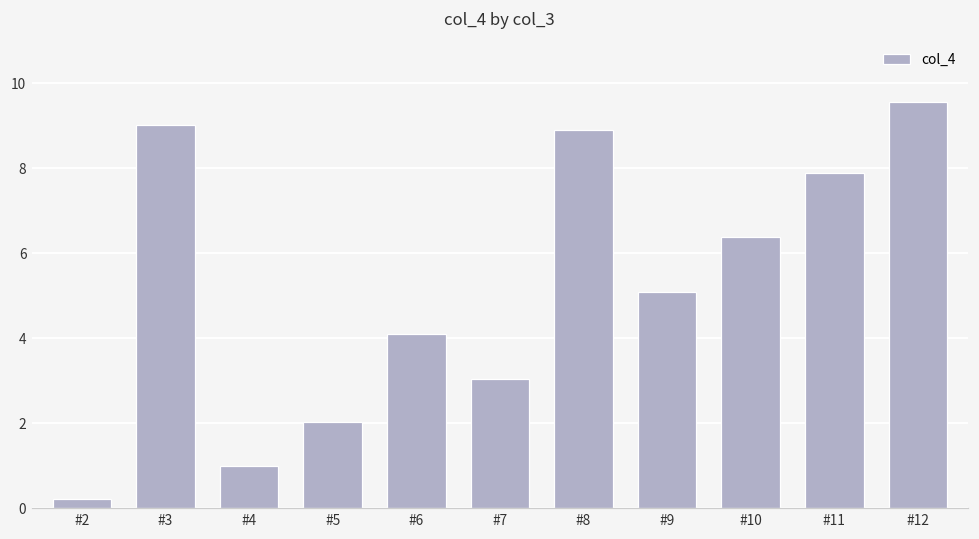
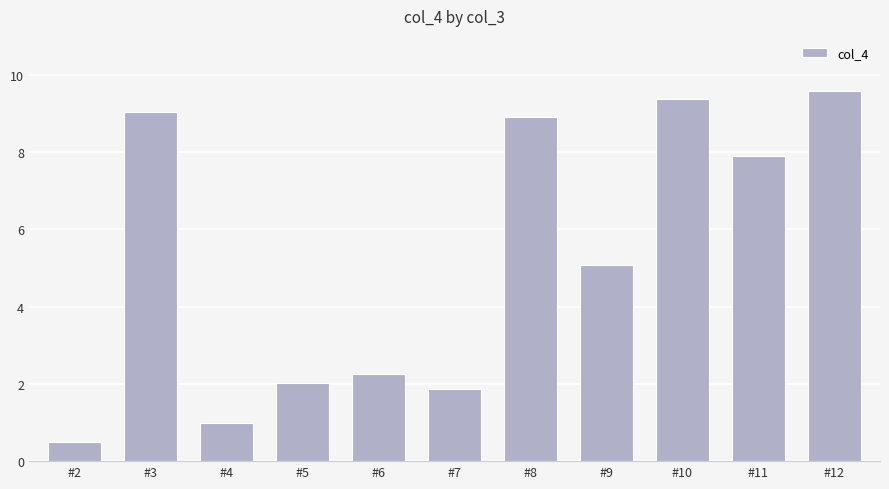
  {
-   "#2": 0.2,
+   "#2": 0.5,
    "#3": 9.0,
    "#4": 1.0,
    "#5": 2.0,
-   "#6": 4.1,
-   "#7": 3.0,
+   "#6": 2.3,
+   "#7": 1.9,
    "#8": 8.9,
    "#9": 5.1,
-   "#10": 6.4,
+   "#10": 9.4,
    "#11": 7.9,
    "#12": 9.6
  }
